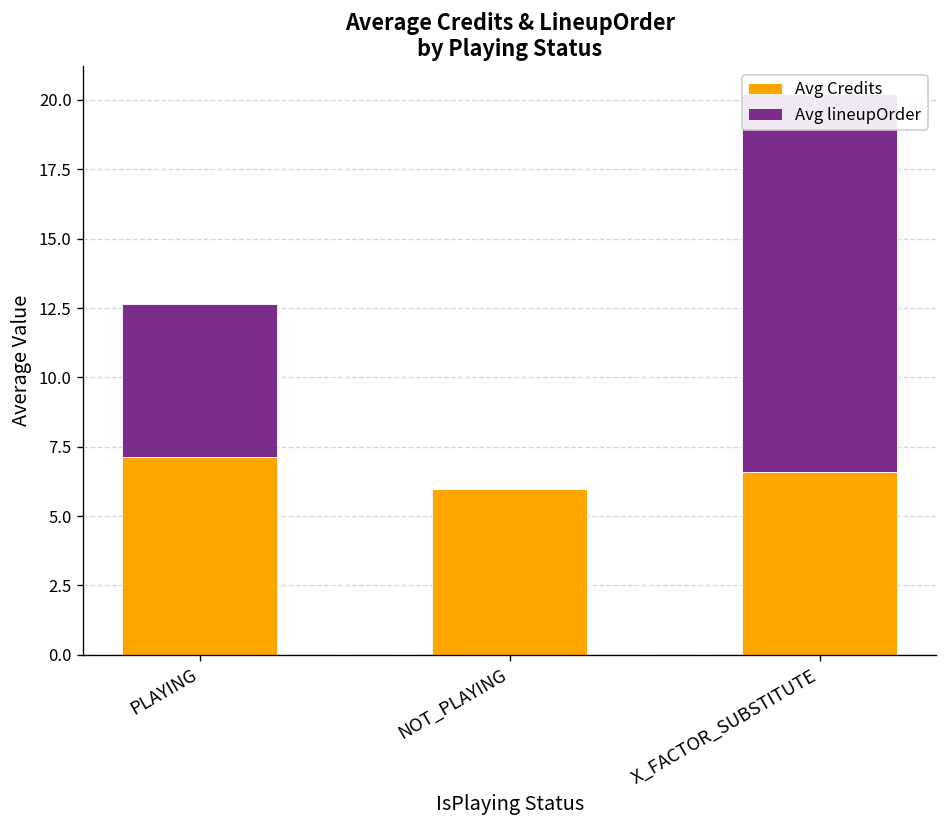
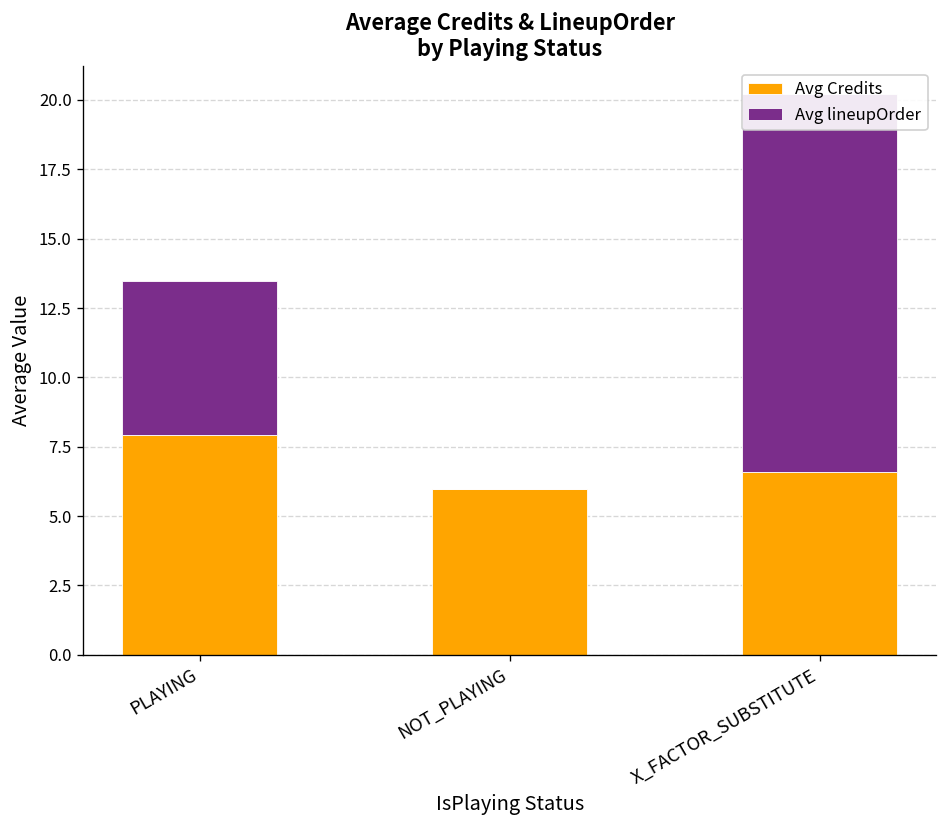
  {
    "Avg Credits": {
-     "PLAYING": 7.1,
+     "PLAYING": 7.9,
      "NOT_PLAYING": 6.0,
      "X_FACTOR_SUBSTITUTE": 6.6
    },
    "Avg lineupOrder": {
      "PLAYING": 5.5,
      "NOT_PLAYING": 0.0
    }
  }
